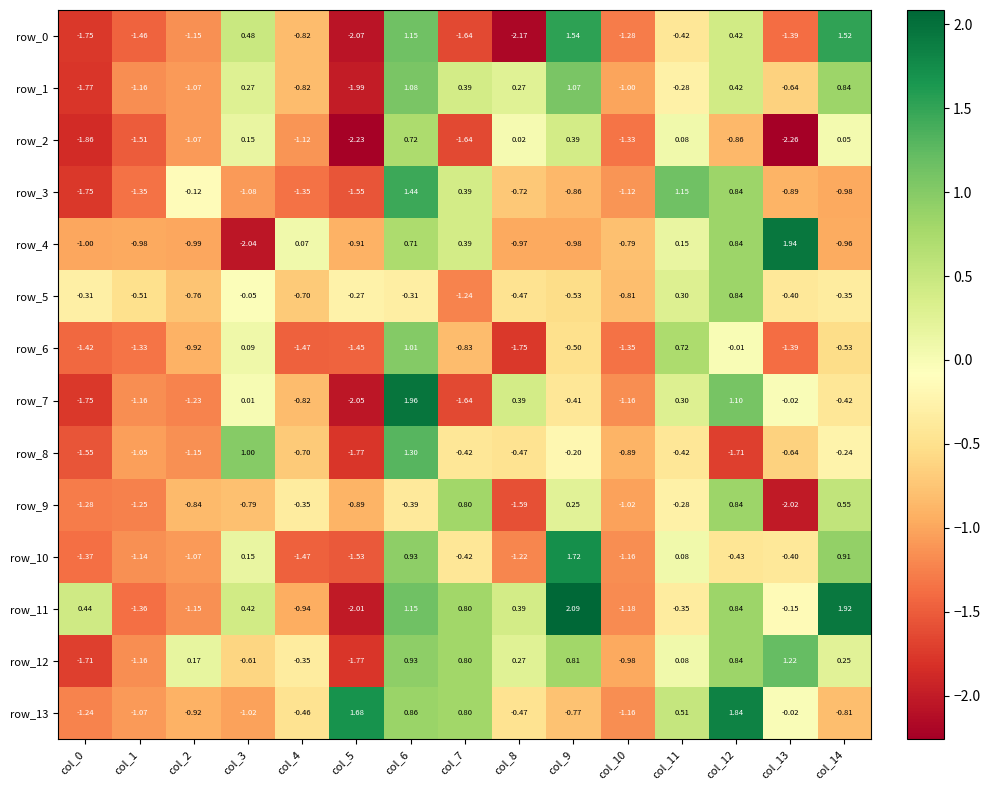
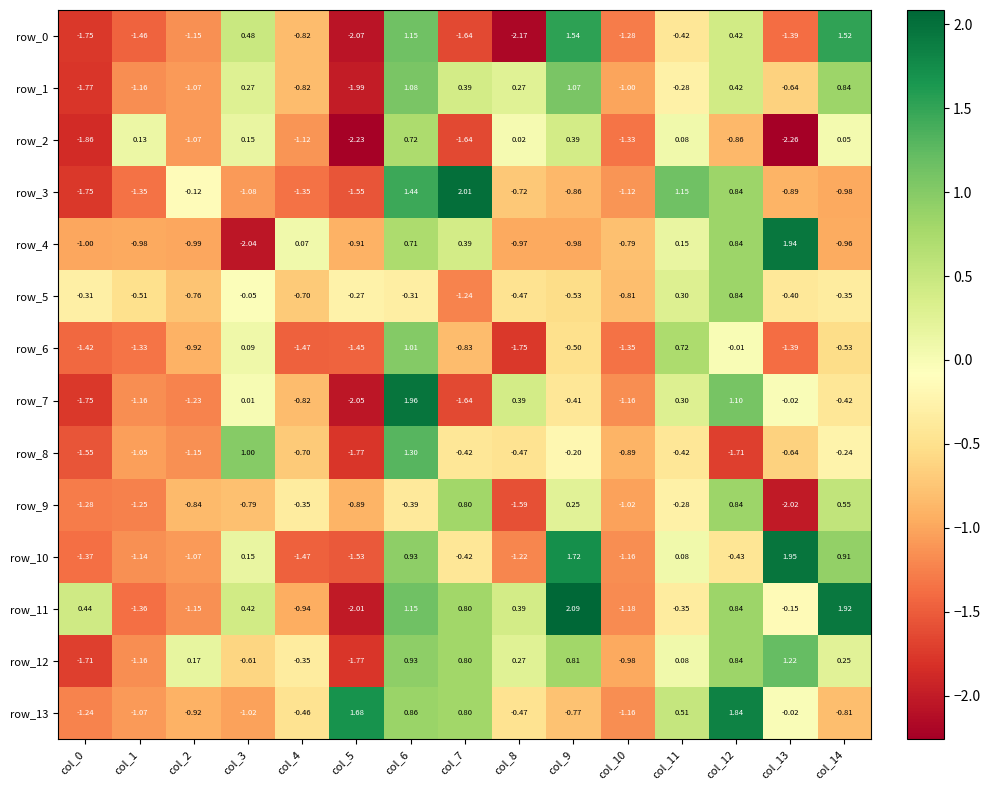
  {
    "row_2": {
      "col_0": -1.86,
-     "col_1": -1.51,
+     "col_1": 0.13,
      "col_2": -1.07,
      "col_3": 0.15,
      "col_4": -1.12,
      "col_5": -2.23,
      "col_6": 0.72,
      "col_7": -1.64,
      "col_8": 0.02,
      "col_9": 0.39,
      "col_10": -1.33,
      "col_11": 0.08,
      "col_12": -0.86,
      "col_13": -2.26,
      "col_14": 0.05
    },
    "row_3": {
      "col_0": -1.75,
      "col_1": -1.35,
      "col_2": -0.12,
      "col_3": -1.08,
      "col_4": -1.35,
      "col_5": -1.55,
      "col_6": 1.44,
-     "col_7": 0.39,
+     "col_7": 2.01,
      "col_8": -0.72,
      "col_9": -0.86,
      "col_10": -1.12,
      "col_11": 1.15,
      "col_12": 0.84,
      "col_13": -0.89,
      "col_14": -0.98
    },
    "row_10": {
      "col_0": -1.37,
      "col_1": -1.14,
      "col_2": -1.07,
      "col_3": 0.15,
      "col_4": -1.47,
      "col_5": -1.53,
      "col_6": 0.93,
      "col_7": -0.42,
      "col_8": -1.22,
      "col_9": 1.72,
      "col_10": -1.16,
      "col_11": 0.08,
      "col_12": -0.43,
-     "col_13": -0.40,
+     "col_13": 1.95,
      "col_14": 0.91
    }
  }
